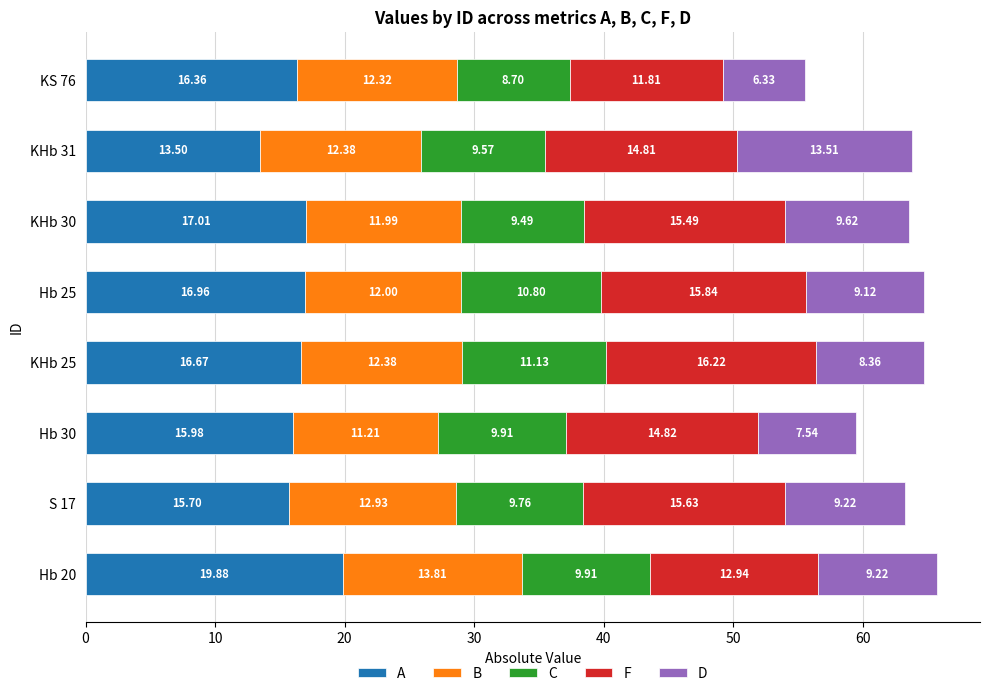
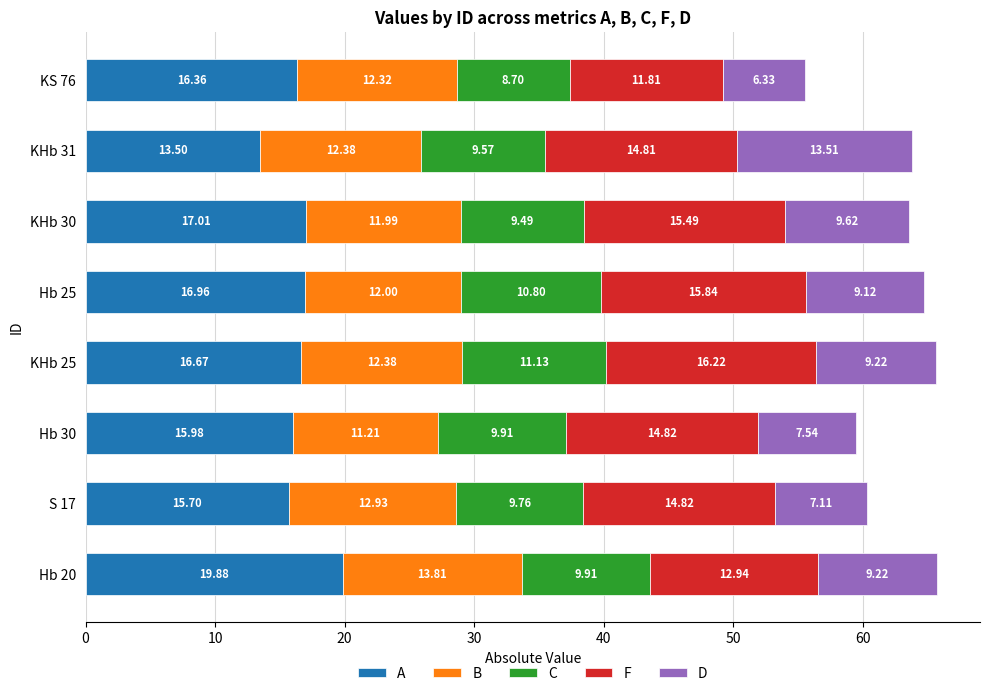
  {
    "A": {
      "KS 76": 16.36,
      "KHb 31": 13.50,
      "KHb 30": 17.01,
      "Hb 25": 16.96,
      "KHb 25": 16.67,
      "Hb 30": 15.98,
      "S 17": 15.70,
      "Hb 20": 19.88
    },
    "B": {
      "KS 76": 12.32,
      "KHb 31": 12.38,
      "KHb 30": 11.99,
      "Hb 25": 12.00,
      "KHb 25": 12.38,
      "Hb 30": 11.21,
      "S 17": 12.93,
      "Hb 20": 13.81
    },
    "C": {
      "KS 76": 8.70,
      "KHb 31": 9.57,
      "KHb 30": 9.49,
      "Hb 25": 10.80,
      "KHb 25": 11.13,
      "Hb 30": 9.91,
      "S 17": 9.76,
      "Hb 20": 9.91
    },
    "F": {
      "KS 76": 11.81,
      "KHb 31": 14.81,
      "KHb 30": 15.49,
      "Hb 25": 15.84,
      "KHb 25": 16.22,
      "Hb 30": 14.82,
-     "S 17": 15.63,
+     "S 17": 14.82,
      "Hb 20": 12.94
    },
    "D": {
      "KS 76": 6.33,
      "KHb 31": 13.51,
      "KHb 30": 9.62,
      "Hb 25": 9.12,
-     "KHb 25": 8.36,
+     "KHb 25": 9.22,
      "Hb 30": 7.54,
-     "S 17": 9.22,
+     "S 17": 7.11,
      "Hb 20": 9.22
    }
  }
